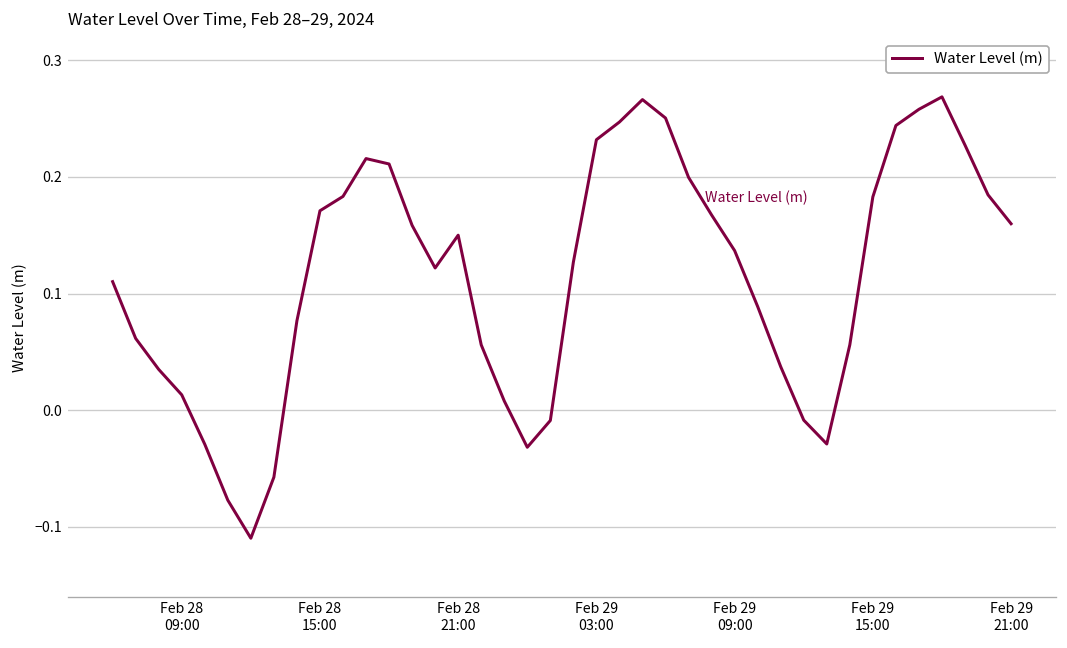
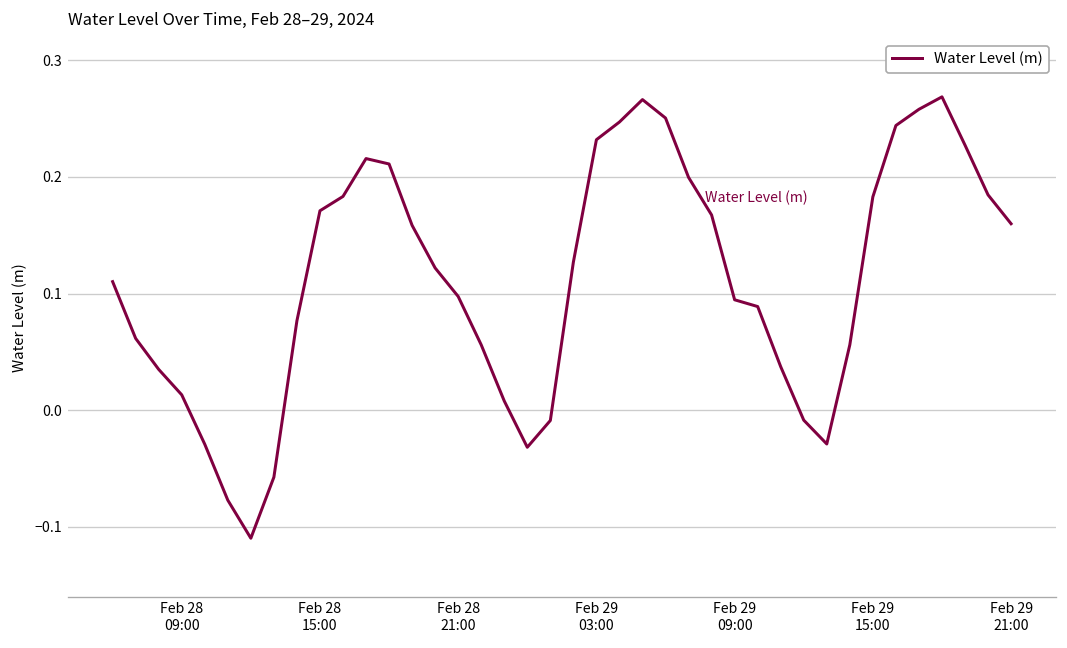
  {
    "Feb 28 09:00": 0.01,
    "Feb 28 15:00": 0.17,
-   "Feb 28 21:00": 0.15,
+   "Feb 28 21:00": 0.10,
    "Feb 29 03:00": 0.23,
-   "Feb 29 09:00": 0.14,
+   "Feb 29 09:00": 0.09,
    "Feb 29 15:00": 0.18,
    "Feb 29 21:00": 0.16
  }
